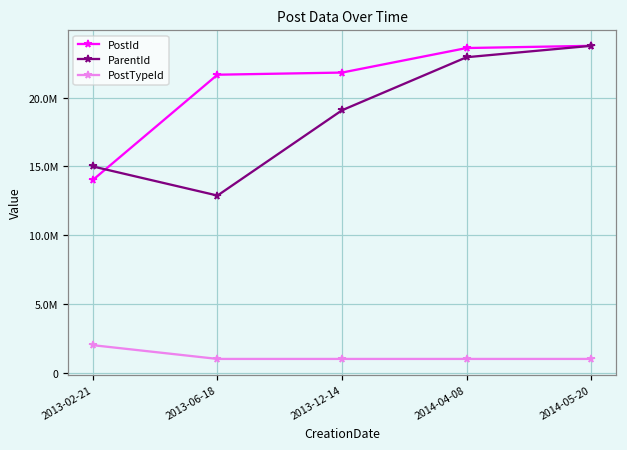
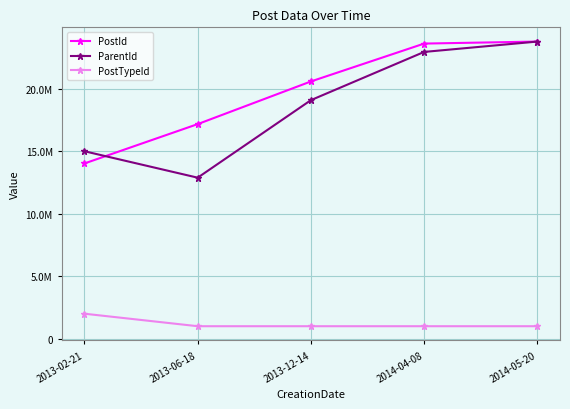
  {
    "PostId": {
      "2013-02-21": 14000000,
-     "2013-06-18": 21700000,
-     "2013-12-14": 21800000,
+     "2013-06-18": 17200000,
+     "2013-12-14": 20600000,
      "2014-04-08": 23600000
    },
    "ParentId": {
      "2013-02-21": 15000000,
      "2013-06-18": 12900000,
      "2013-12-14": 19100000,
      "2014-04-08": 22900000
    },
    "PostTypeId": {
      "2013-02-21": 2000000,
      "2013-06-18": 1000000,
      "2013-12-14": 1000000,
      "2014-04-08": 1000000,
      "2014-05-20": 1000000
    }
  }
